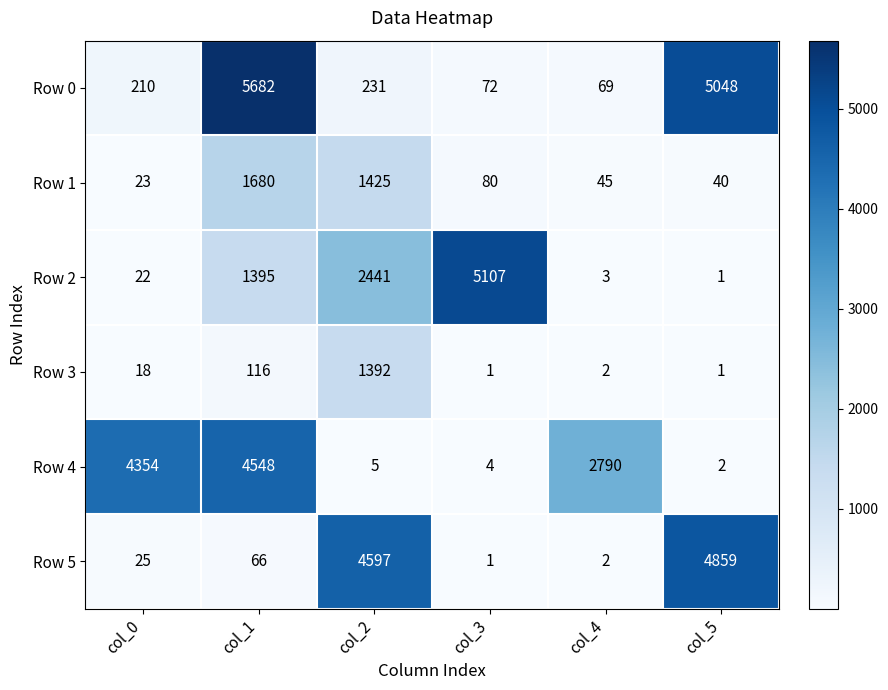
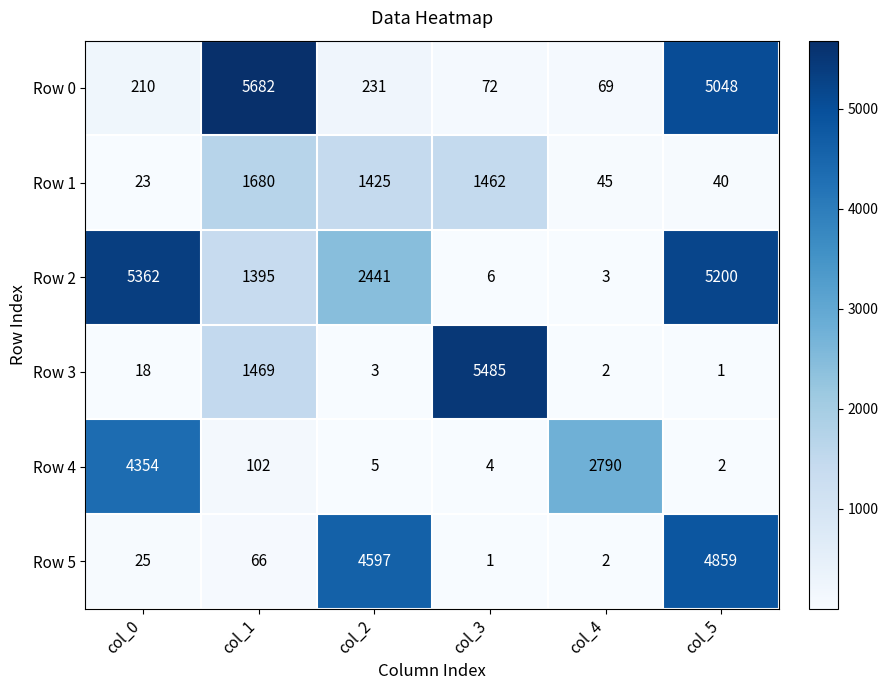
  {
    "Row 0": {
      "col_0": 210,
      "col_1": 5682,
      "col_2": 231,
      "col_3": 72,
      "col_4": 69,
      "col_5": 5048
    },
    "Row 1": {
      "col_0": 23,
      "col_1": 1680,
      "col_2": 1425,
-     "col_3": 80,
+     "col_3": 1462,
      "col_4": 45,
      "col_5": 40
    },
    "Row 2": {
-     "col_0": 22,
+     "col_0": 5362,
      "col_1": 1395,
      "col_2": 2441,
-     "col_3": 5107,
+     "col_3": 6,
      "col_4": 3,
-     "col_5": 1
+     "col_5": 5200
    },
    "Row 3": {
      "col_0": 18,
-     "col_1": 116,
-     "col_2": 1392,
-     "col_3": 1,
+     "col_1": 1469,
+     "col_2": 3,
+     "col_3": 5485,
      "col_4": 2,
      "col_5": 1
    },
    "Row 4": {
      "col_0": 4354,
-     "col_1": 4548,
+     "col_1": 102,
      "col_2": 5,
      "col_3": 4,
      "col_4": 2790,
      "col_5": 2
    },
    "Row 5": {
      "col_0": 25,
      "col_1": 66,
      "col_2": 4597,
      "col_3": 1,
      "col_4": 2,
      "col_5": 4859
    }
  }
